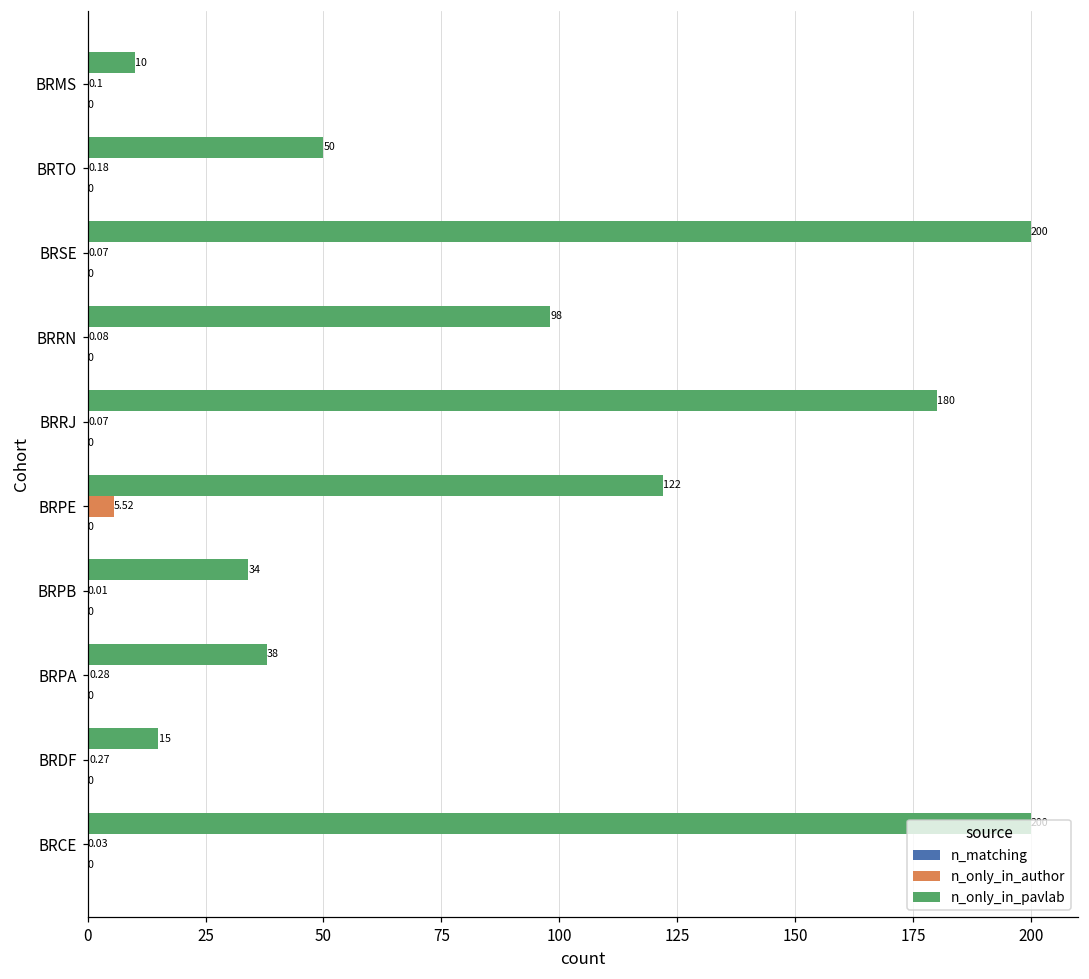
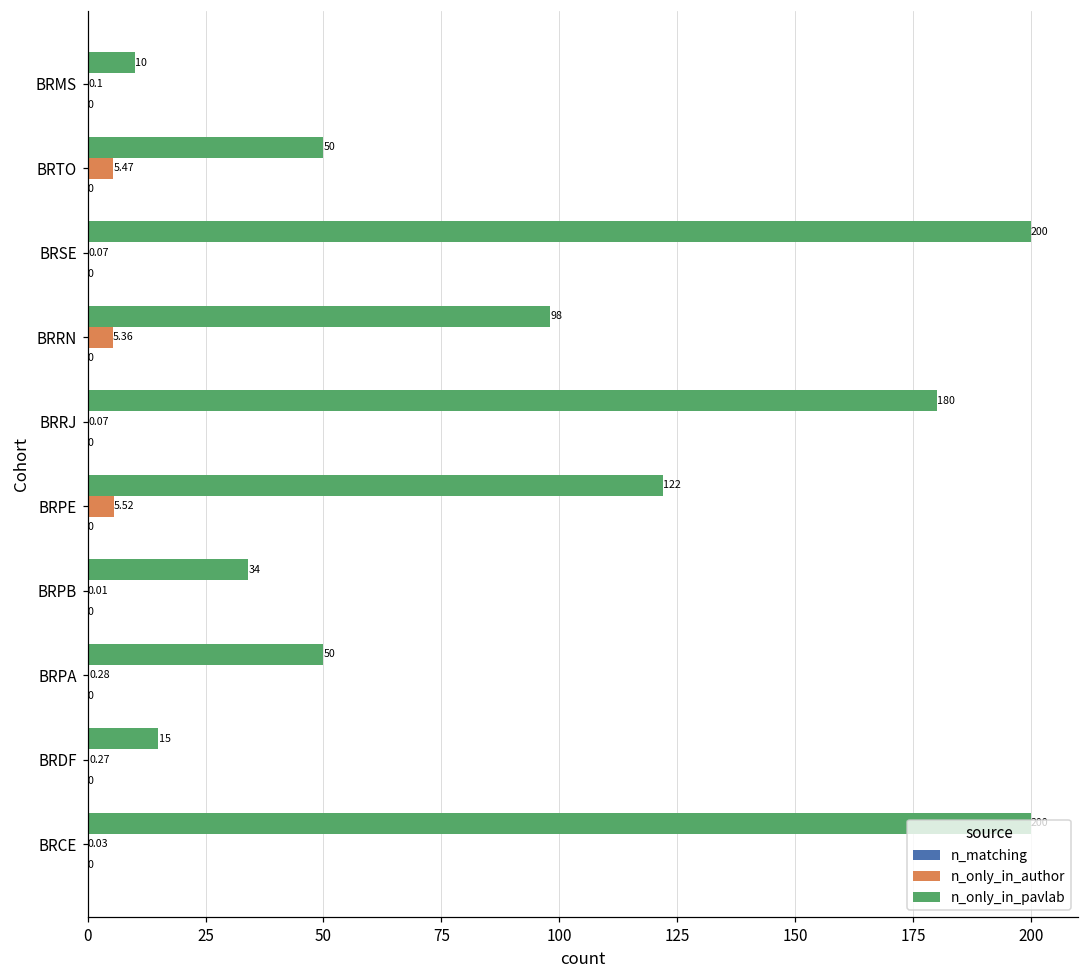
  {
    "n_matching": {
      "BRMS": 0,
      "BRTO": 0,
      "BRSE": 0,
      "BRRN": 0,
      "BRRJ": 0,
      "BRPE": 0,
      "BRPB": 0,
      "BRPA": 0,
      "BRDF": 0,
      "BRCE": 0
    },
    "n_only_in_author": {
      "BRMS": 0.1,
-     "BRTO": 0.18,
+     "BRTO": 5.47,
      "BRSE": 0.07,
-     "BRRN": 0.08,
+     "BRRN": 5.36,
      "BRRJ": 0.07,
      "BRPE": 5.52,
      "BRPB": 0.01,
      "BRPA": 0.28,
      "BRDF": 0.27,
      "BRCE": 0.03
    },
    "n_only_in_pavlab": {
      "BRMS": 10,
      "BRTO": 50,
      "BRSE": 200,
      "BRRN": 98,
      "BRRJ": 180,
      "BRPE": 122,
      "BRPB": 34,
-     "BRPA": 38,
+     "BRPA": 50,
      "BRDF": 15
    }
  }
